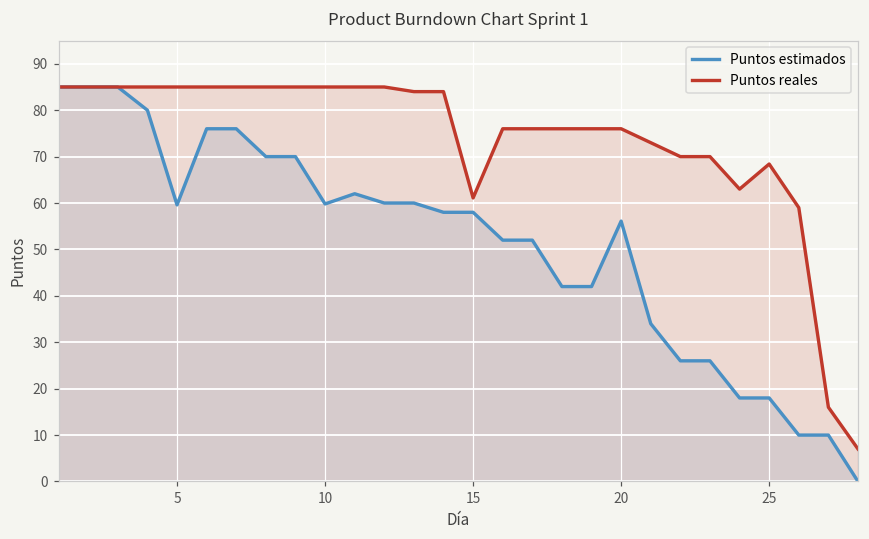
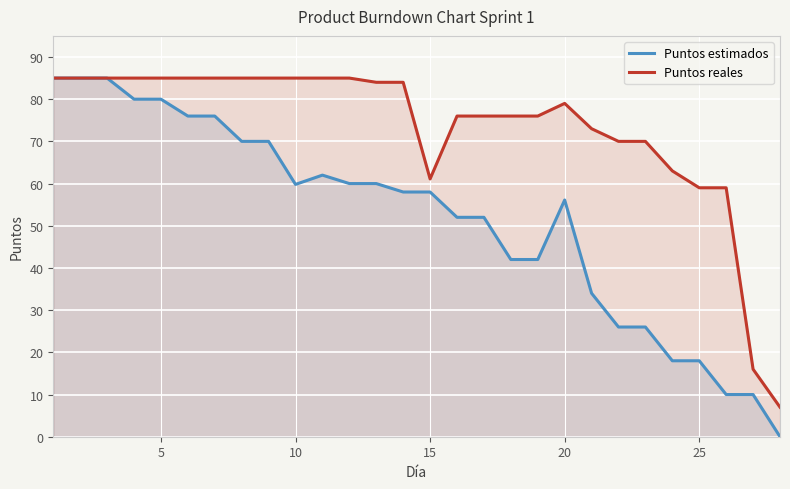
  {
    "Puntos estimados": {
-     "5": 60,
+     "5": 80,
      "10": 60,
      "15": 58,
      "20": 56,
      "25": 18
    },
    "Puntos reales": {
      "5": 85,
      "10": 85,
      "15": 61,
-     "20": 76,
-     "25": 68
+     "20": 79,
+     "25": 59
    }
  }
